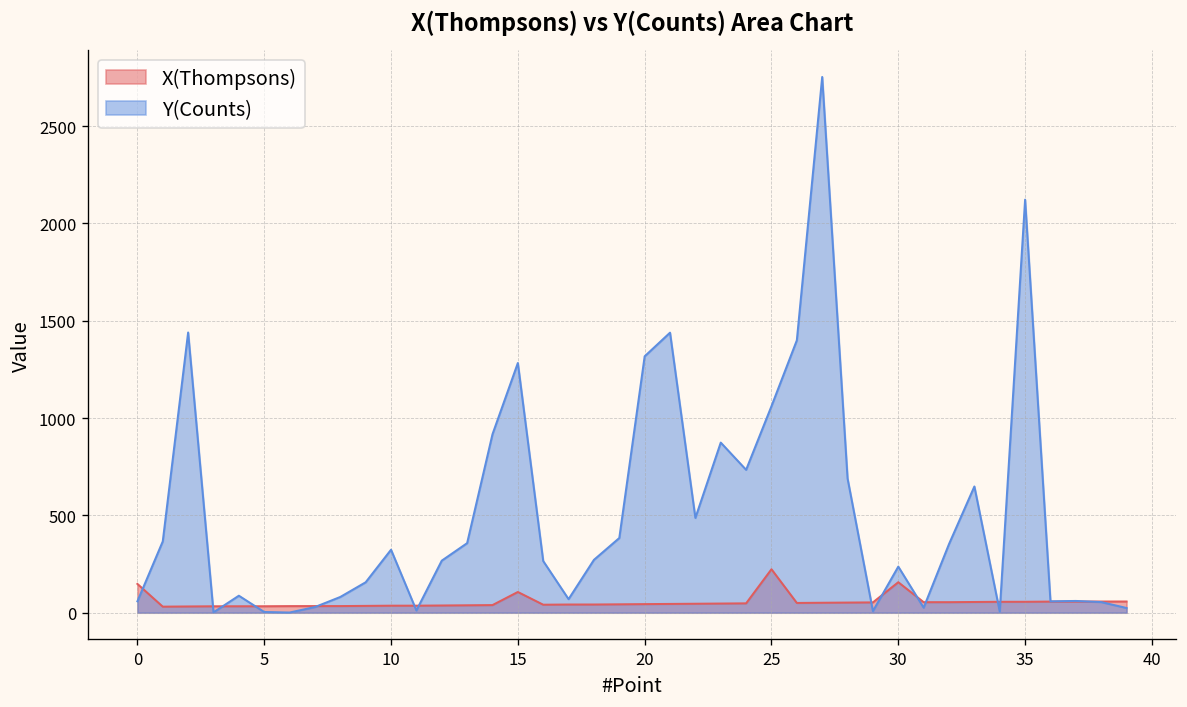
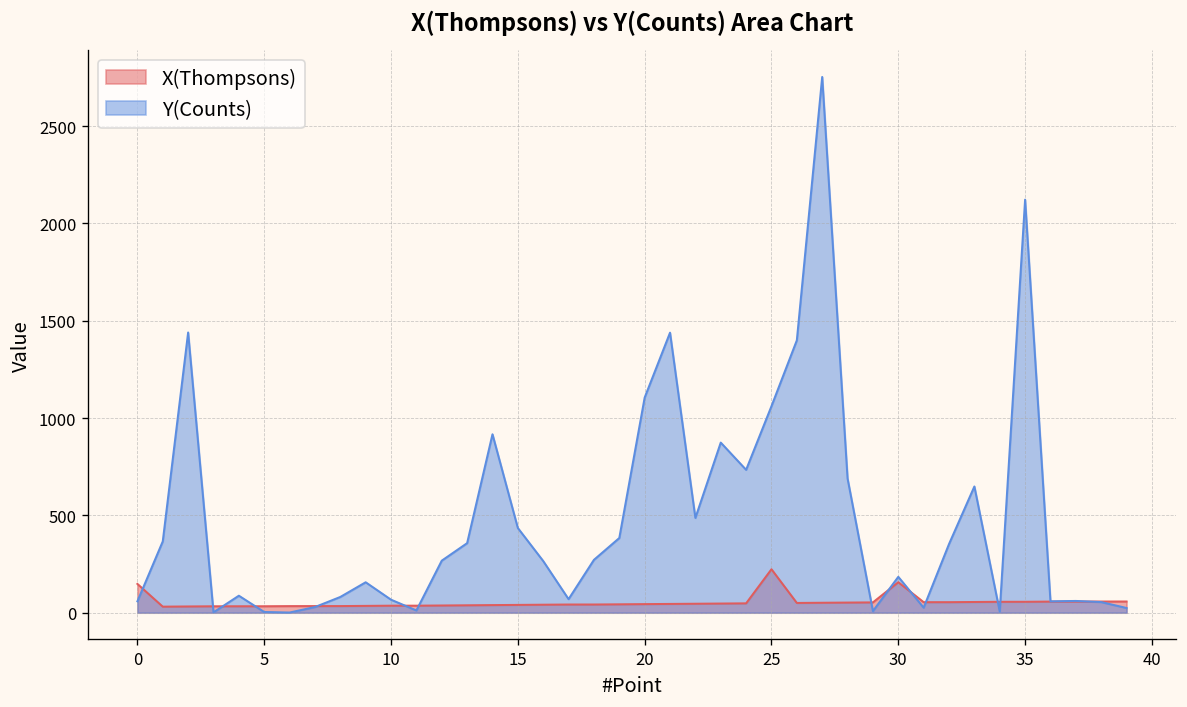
  {
    "X(Thompsons)": {
      "0": 150,
      "5": 30,
      "10": 40,
-     "15": 110,
+     "15": 40,
      "20": 40,
      "25": 220,
      "30": 160,
      "35": 60
    },
    "Y(Counts)": {
      "0": 60,
      "5": 0,
-     "10": 320,
-     "15": 1280,
-     "20": 1320,
+     "10": 70,
+     "15": 440,
+     "20": 1110,
      "25": 1060,
-     "30": 240,
+     "30": 180,
      "35": 2120
    }
  }
